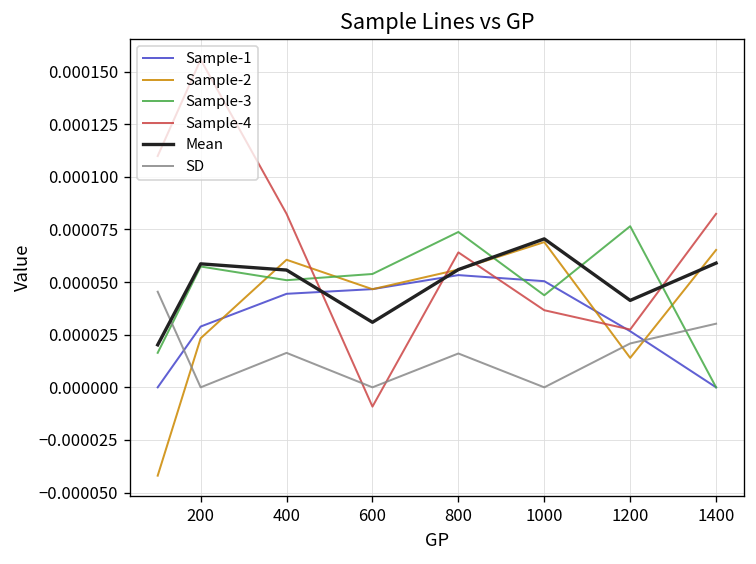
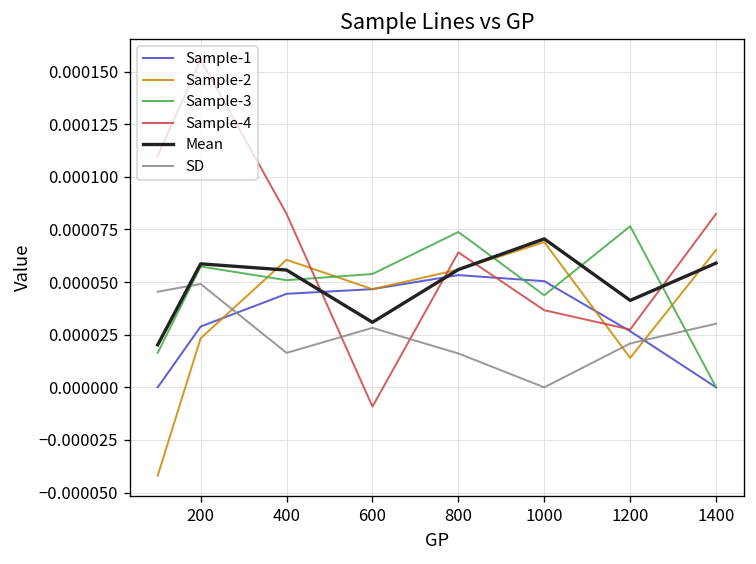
  {
    "Sample-1": {
      "200": 0.00003,
      "400": 0.000044,
      "800": 0.000053,
      "1000": 0.00005
    },
    "Sample-2": {
      "200": 0.000023,
      "400": 0.00006,
      "1000": 0.00007,
      "1200": 0.000014,
      "1400": 0.000065
    },
    "Sample-3": {
      "400": 0.00005,
      "600": 0.000054,
      "800": 0.000074,
      "1000": 0.000044,
      "1200": 0.000077
    },
    "Sample-4": {
      "400": 0.000082,
      "600": -0.00001,
      "800": 0.000064,
      "1000": 0.000037,
      "1400": 0.000082
    },
    "Mean": {
      "400": 0.000056,
      "600": 0.00003,
      "1000": 0.00007,
      "1200": 0.00004,
      "1400": 0.00006
    },
    "SD": {
-     "200": 0.00000,
+     "200": 0.00005,
      "400": 0.000016,
-     "600": 0.00000,
+     "600": 0.00003,
      "800": 0.000016,
      "1000": 0.00000,
      "1200": 0.00002,
      "1400": 0.00003
    }
  }
